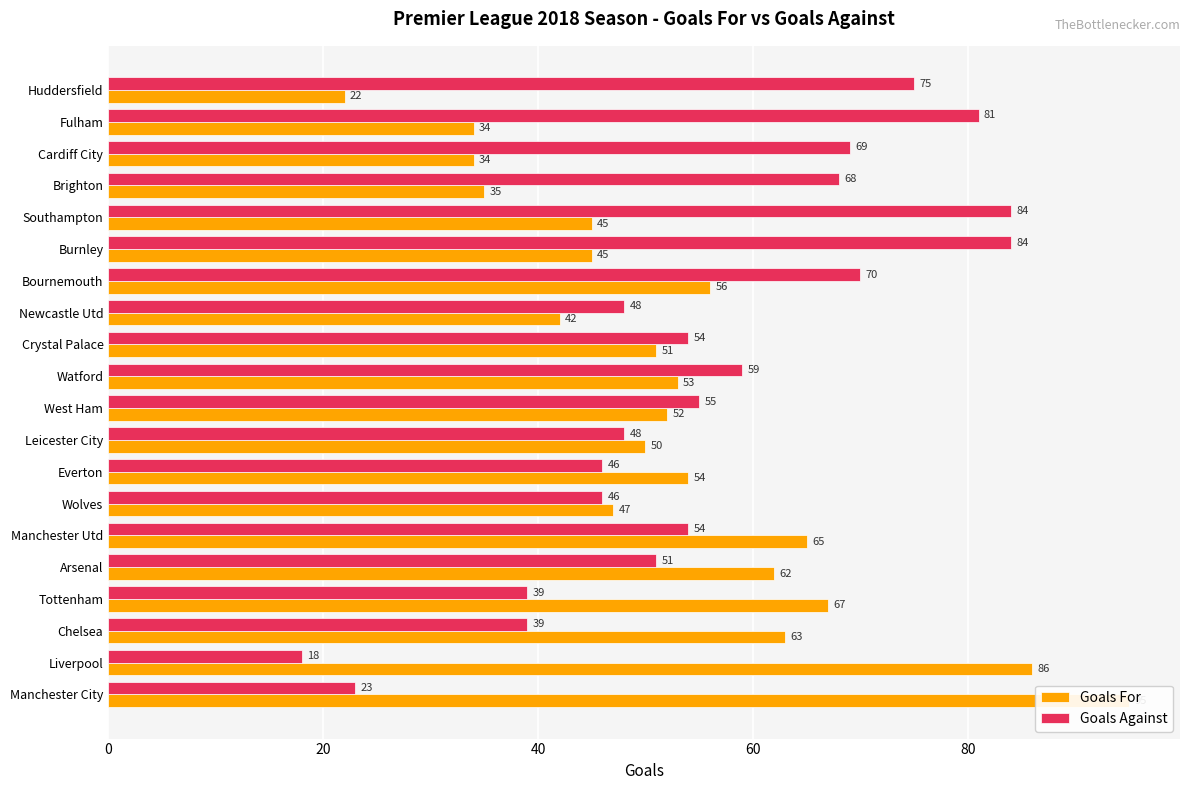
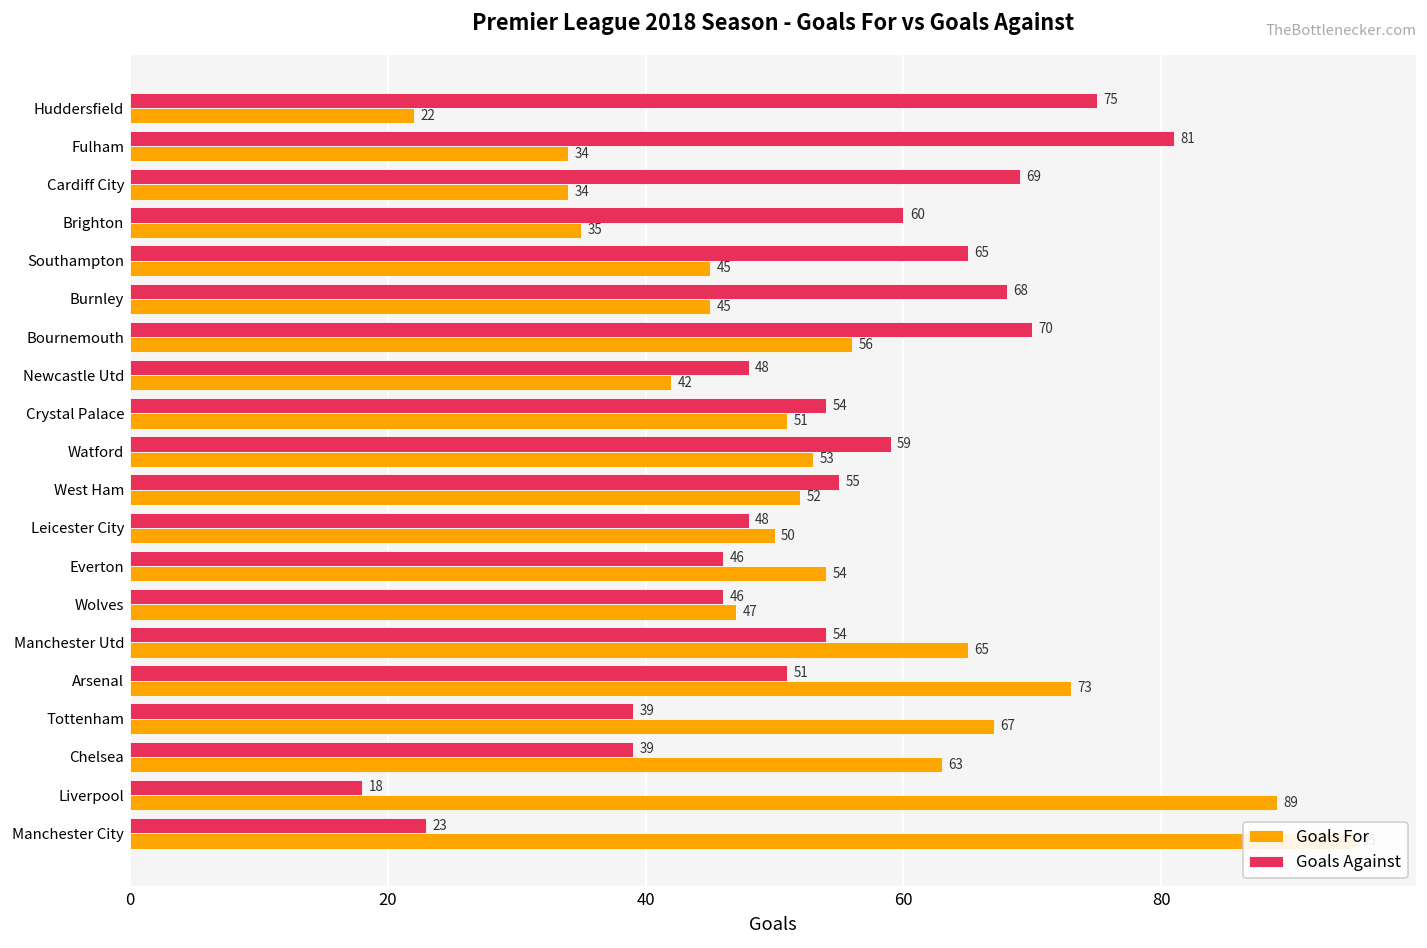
  {
    "Goals For": {
      "Huddersfield": 22,
      "Fulham": 34,
      "Cardiff City": 34,
      "Brighton": 35,
      "Southampton": 45,
      "Burnley": 45,
      "Bournemouth": 56,
      "Newcastle Utd": 42,
      "Crystal Palace": 51,
      "Watford": 53,
      "West Ham": 52,
      "Leicester City": 50,
      "Everton": 54,
      "Wolves": 47,
      "Manchester Utd": 65,
-     "Arsenal": 62,
+     "Arsenal": 73,
      "Tottenham": 67,
      "Chelsea": 63,
-     "Liverpool": 86
+     "Liverpool": 89
    },
    "Goals Against": {
      "Huddersfield": 75,
      "Fulham": 81,
      "Cardiff City": 69,
-     "Brighton": 68,
-     "Southampton": 84,
-     "Burnley": 84,
+     "Brighton": 60,
+     "Southampton": 65,
+     "Burnley": 68,
      "Bournemouth": 70,
      "Newcastle Utd": 48,
      "Crystal Palace": 54,
      "Watford": 59,
      "West Ham": 55,
      "Leicester City": 48,
      "Everton": 46,
      "Wolves": 46,
      "Manchester Utd": 54,
      "Arsenal": 51,
      "Tottenham": 39,
      "Chelsea": 39,
      "Liverpool": 18,
      "Manchester City": 23
    }
  }
